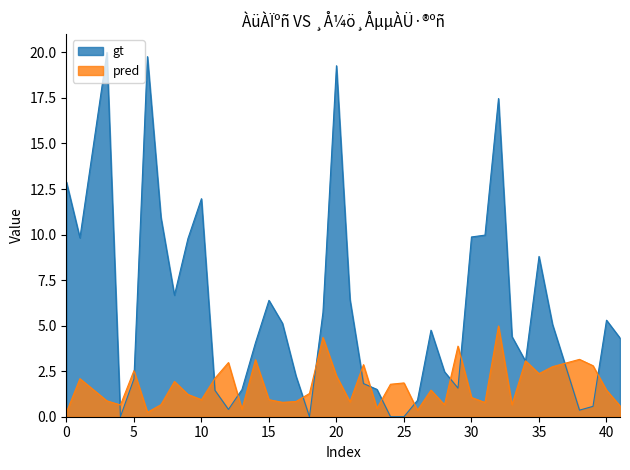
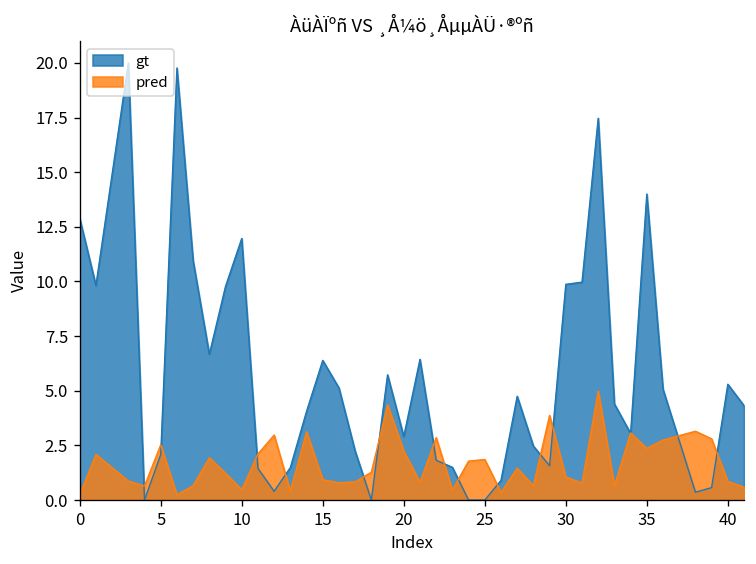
  {
    "gt": {
      "0": 12.9,
      "5": 2.1,
      "10": 12.0,
      "15": 6.4,
-     "20": 19.3,
+     "20": 2.9,
      "25": 0.0,
      "30": 9.9,
-     "35": 8.8,
+     "35": 14.0,
      "40": 5.3
    },
    "pred": {
      "0": 0.2,
      "5": 2.5,
-     "10": 0.9,
+     "10": 0.5,
      "15": 0.9,
      "20": 2.2,
      "25": 1.9,
      "30": 1.1,
      "35": 2.4,
-     "40": 1.5
+     "40": 0.9
    }
  }
